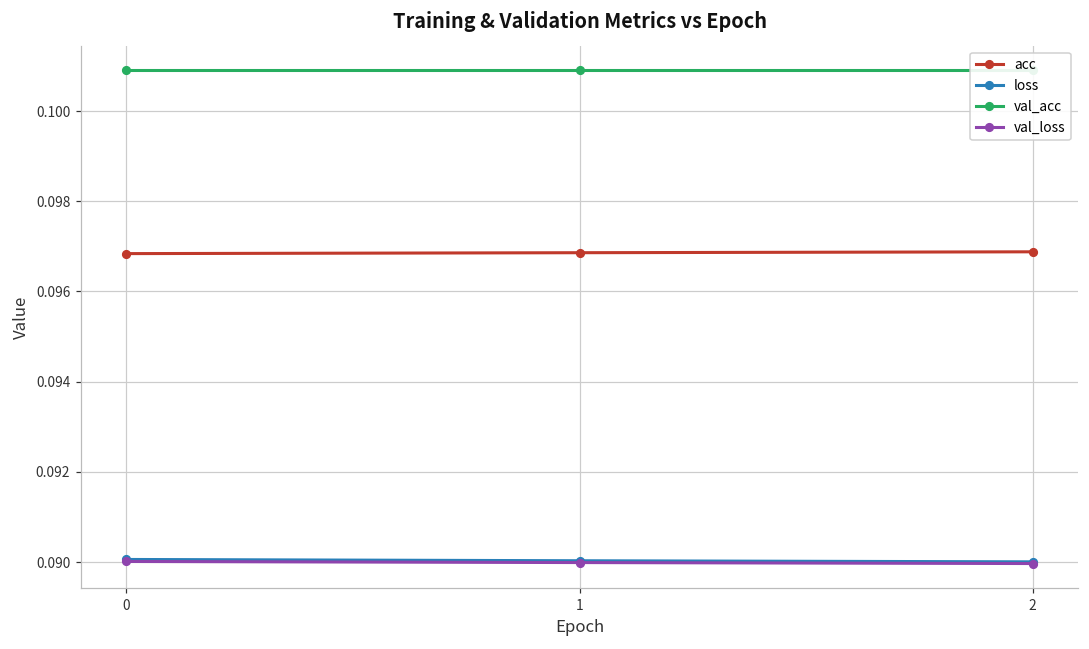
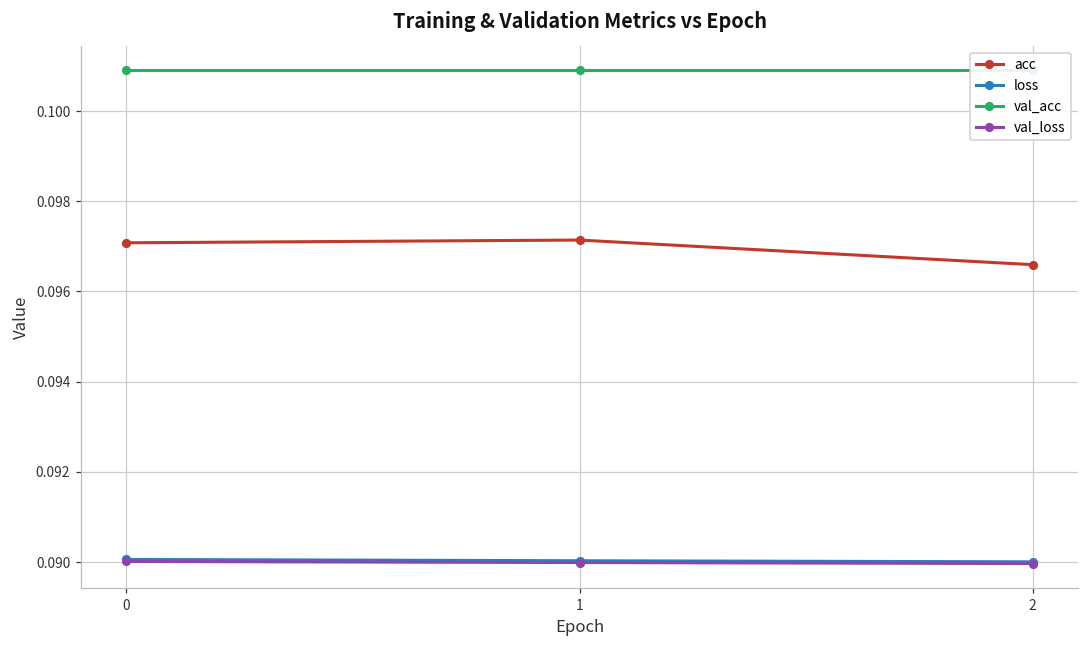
  {
    "acc": {
-     "0": 0.0968,
-     "1": 0.0969,
-     "2": 0.0969
+     "0": 0.0971,
+     "1": 0.0971,
+     "2": 0.0966
    },
    "val_acc": {
      "0": 0.1009,
      "1": 0.1009
    }
  }
